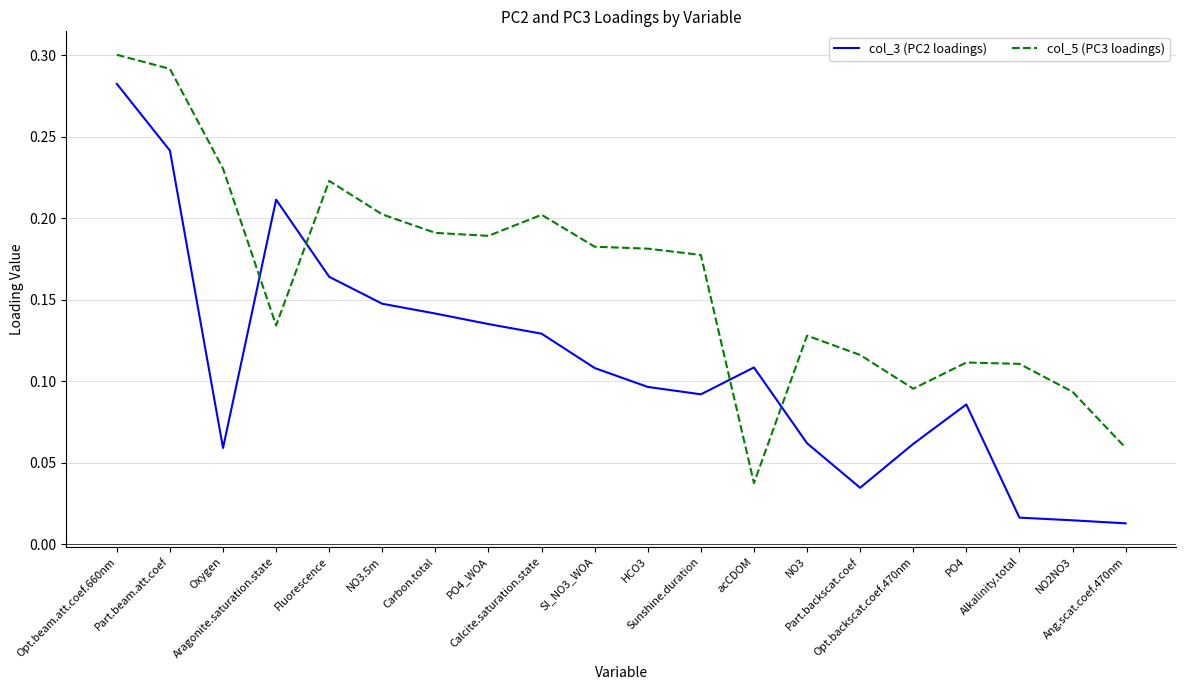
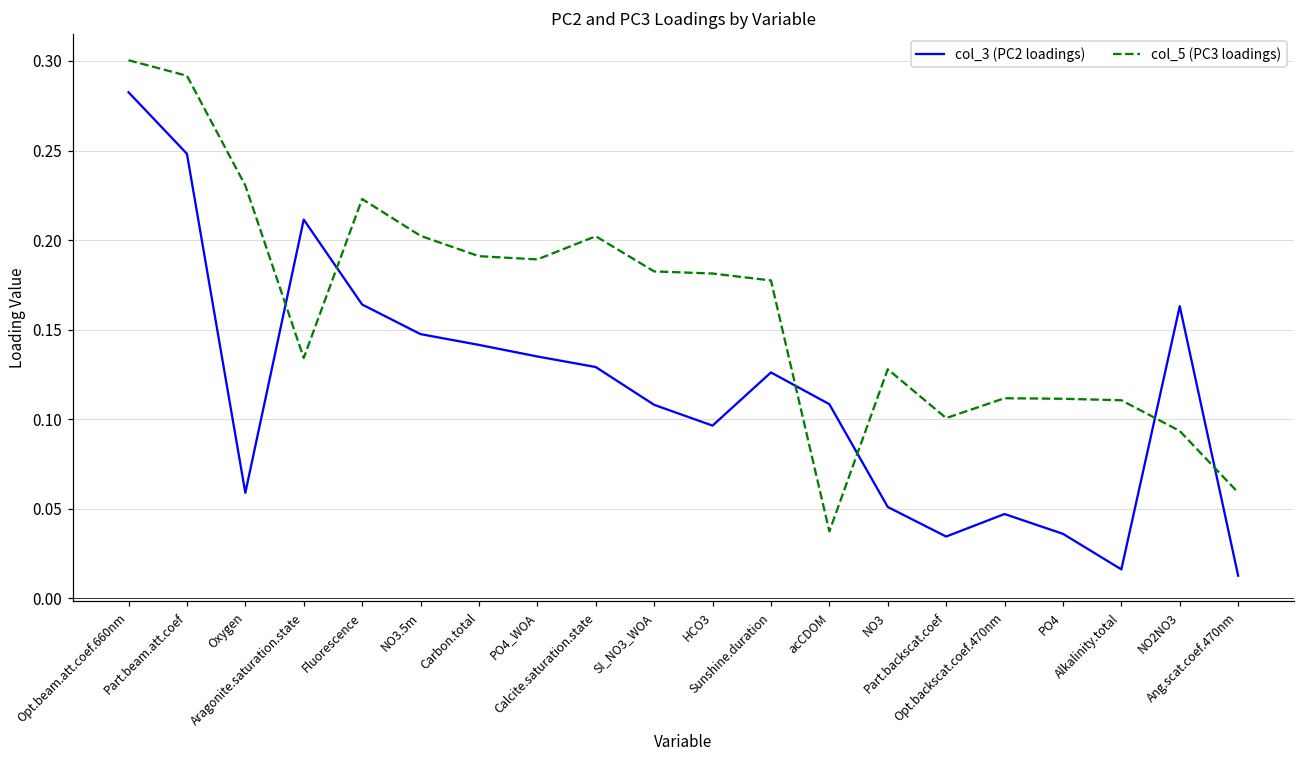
  {
    "col_3 (PC2 loadings)": {
      "Opt.beam.att.coef.660nm": 0.283,
-     "Part.beam.att.coef": 0.242,
+     "Part.beam.att.coef": 0.248,
      "Oxygen": 0.059,
      "Aragonite.saturation.state": 0.211,
      "Fluorescence": 0.164,
      "NO3.5m": 0.148,
      "Carbon.total": 0.142,
      "PO4_WOA": 0.135,
      "Calcite.saturation.state": 0.129,
      "SI_NO3_WOA": 0.108,
      "HCO3": 0.096,
-     "Sunshine.duration": 0.092,
+     "Sunshine.duration": 0.126,
      "acCDOM": 0.108,
-     "NO3": 0.062,
+     "NO3": 0.051,
      "Part.backscat.coef": 0.035,
-     "Opt.backscat.coef.470nm": 0.062,
-     "PO4": 0.086,
+     "Opt.backscat.coef.470nm": 0.047,
+     "PO4": 0.036,
      "Alkalinity.total": 0.016,
-     "NO2NO3": 0.015,
+     "NO2NO3": 0.163,
      "Ang.scat.coef.470nm": 0.013
    },
    "col_5 (PC3 loadings)": {
      "Opt.beam.att.coef.660nm": 0.300,
      "Part.beam.att.coef": 0.292,
      "Oxygen": 0.230,
      "Aragonite.saturation.state": 0.134,
      "Fluorescence": 0.223,
      "NO3.5m": 0.202,
      "Carbon.total": 0.191,
      "PO4_WOA": 0.189,
      "Calcite.saturation.state": 0.202,
      "SI_NO3_WOA": 0.183,
      "HCO3": 0.181,
      "Sunshine.duration": 0.178,
      "acCDOM": 0.037,
      "NO3": 0.128,
-     "Part.backscat.coef": 0.116,
-     "Opt.backscat.coef.470nm": 0.095,
+     "Part.backscat.coef": 0.101,
+     "Opt.backscat.coef.470nm": 0.112,
      "PO4": 0.111,
      "Alkalinity.total": 0.111,
      "NO2NO3": 0.093,
      "Ang.scat.coef.470nm": 0.059
    }
  }
